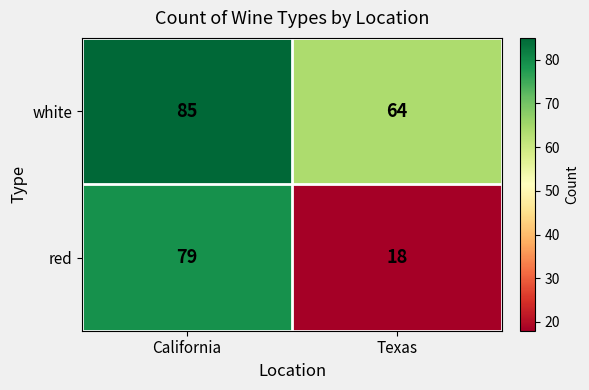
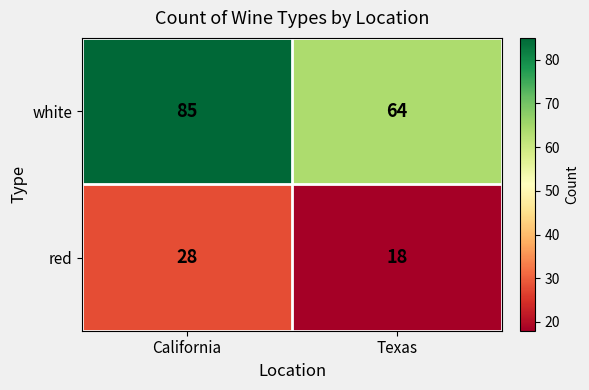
  {
    "white": {
      "California": 85,
      "Texas": 64
    },
    "red": {
-     "California": 79,
+     "California": 28,
      "Texas": 18
    }
  }
